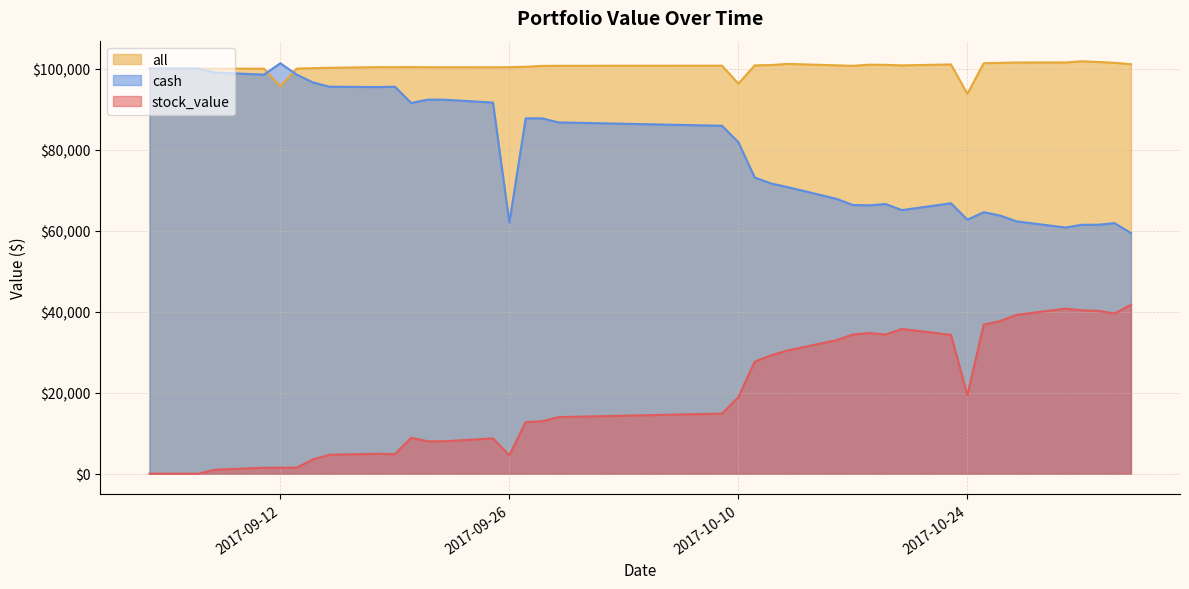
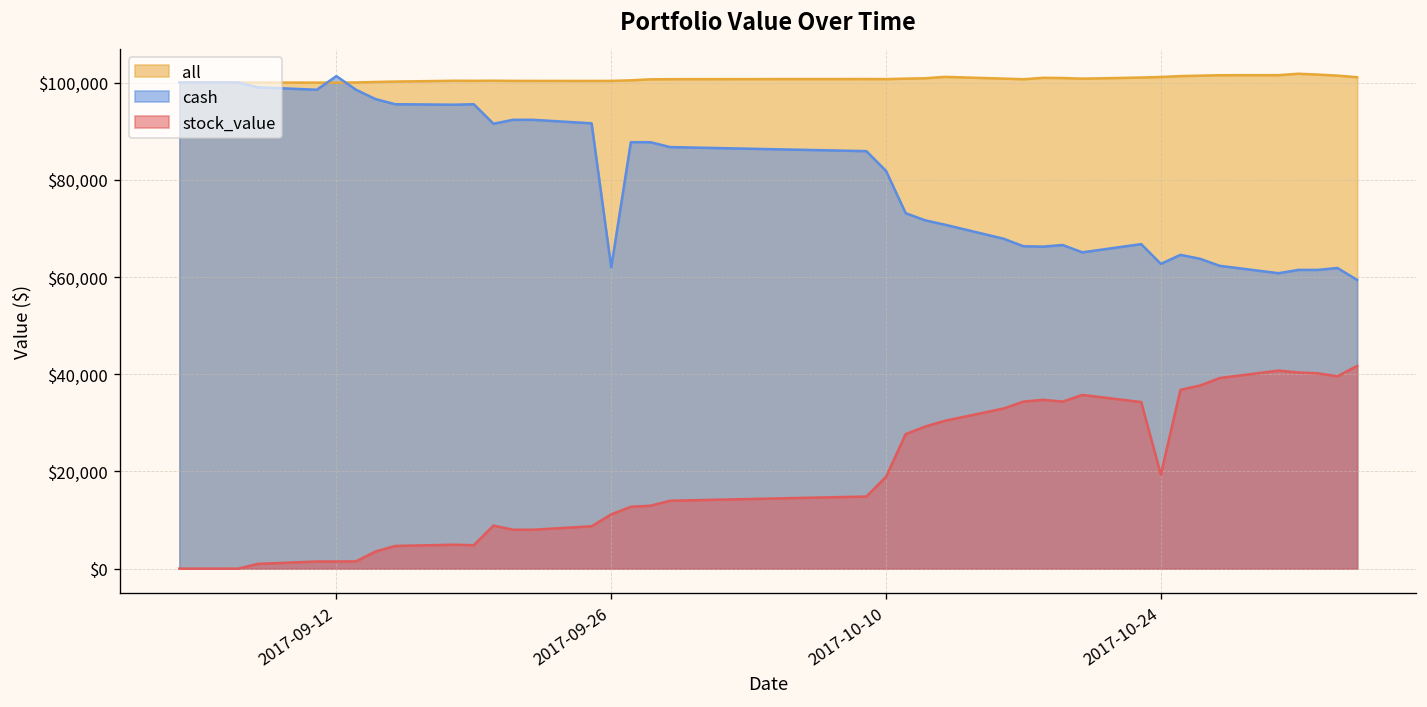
  {
    "all": {
-     "2017-09-12": "$96,000",
+     "2017-09-12": "$100,000",
      "2017-09-26": "$100,000",
-     "2017-10-10": "$96,000",
-     "2017-10-24": "$94,000"
+     "2017-10-10": "$101,000",
+     "2017-10-24": "$101,000"
    },
    "cash": {
      "2017-09-12": "$101,000",
      "2017-09-26": "$62,000",
      "2017-10-10": "$82,000",
      "2017-10-24": "$63,000"
    },
    "stock_value": {
      "2017-09-12": "$1,000",
-     "2017-09-26": "$5,000",
+     "2017-09-26": "$11,000",
      "2017-10-10": "$19,000",
      "2017-10-24": "$19,000"
    }
  }
